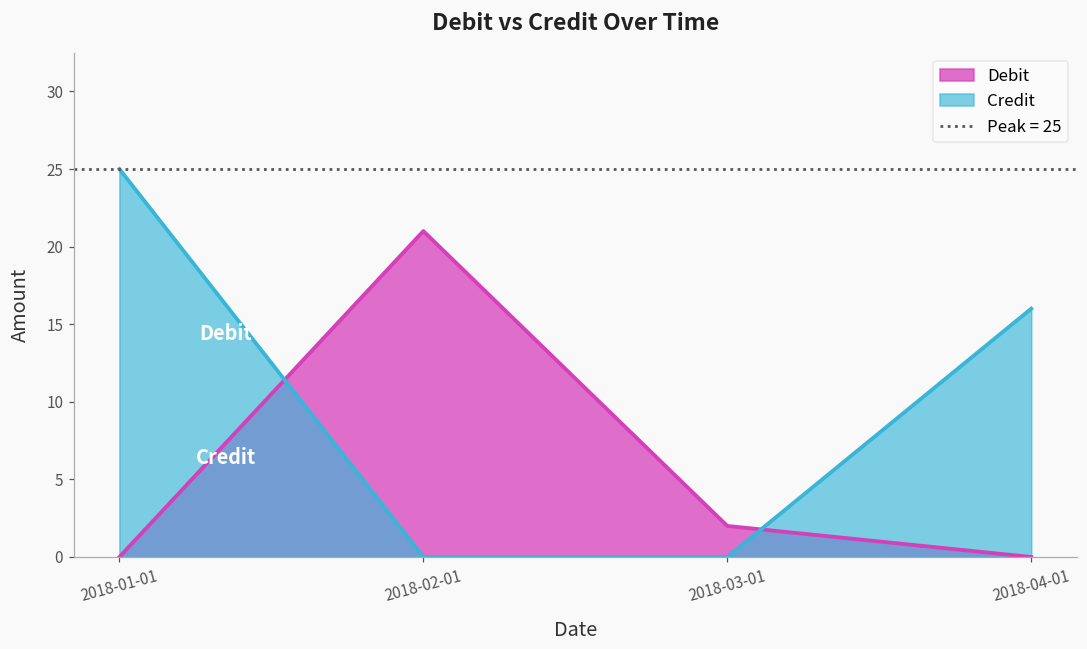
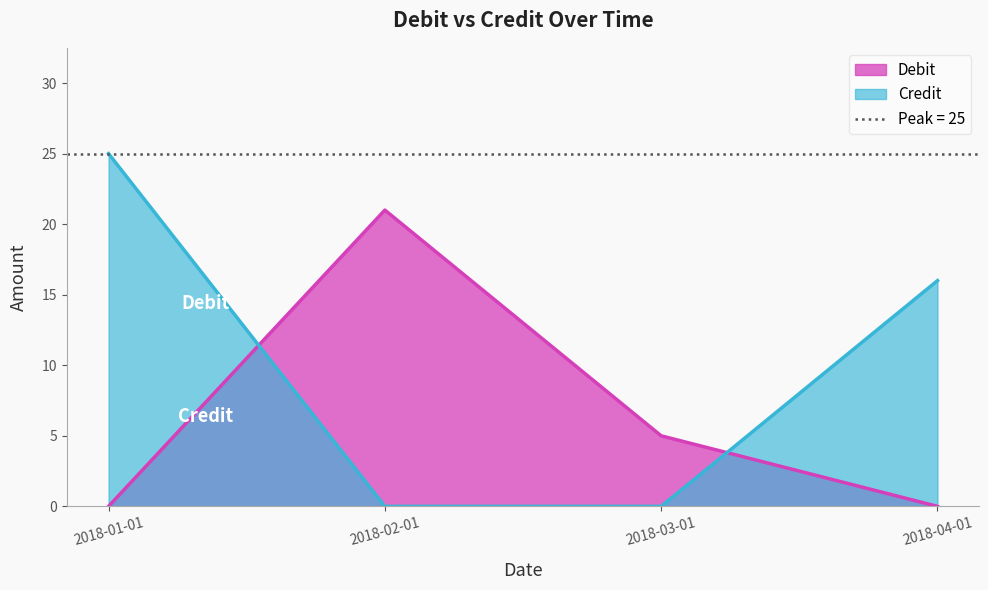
  {
    "Debit": {
      "2018-01-01": 0,
      "2018-02-01": 21,
-     "2018-03-01": 2,
+     "2018-03-01": 5,
      "2018-04-01": 0
    },
    "Credit": {
      "2018-01-01": 25,
      "2018-02-01": 0,
      "2018-03-01": 0,
      "2018-04-01": 16
    }
  }
